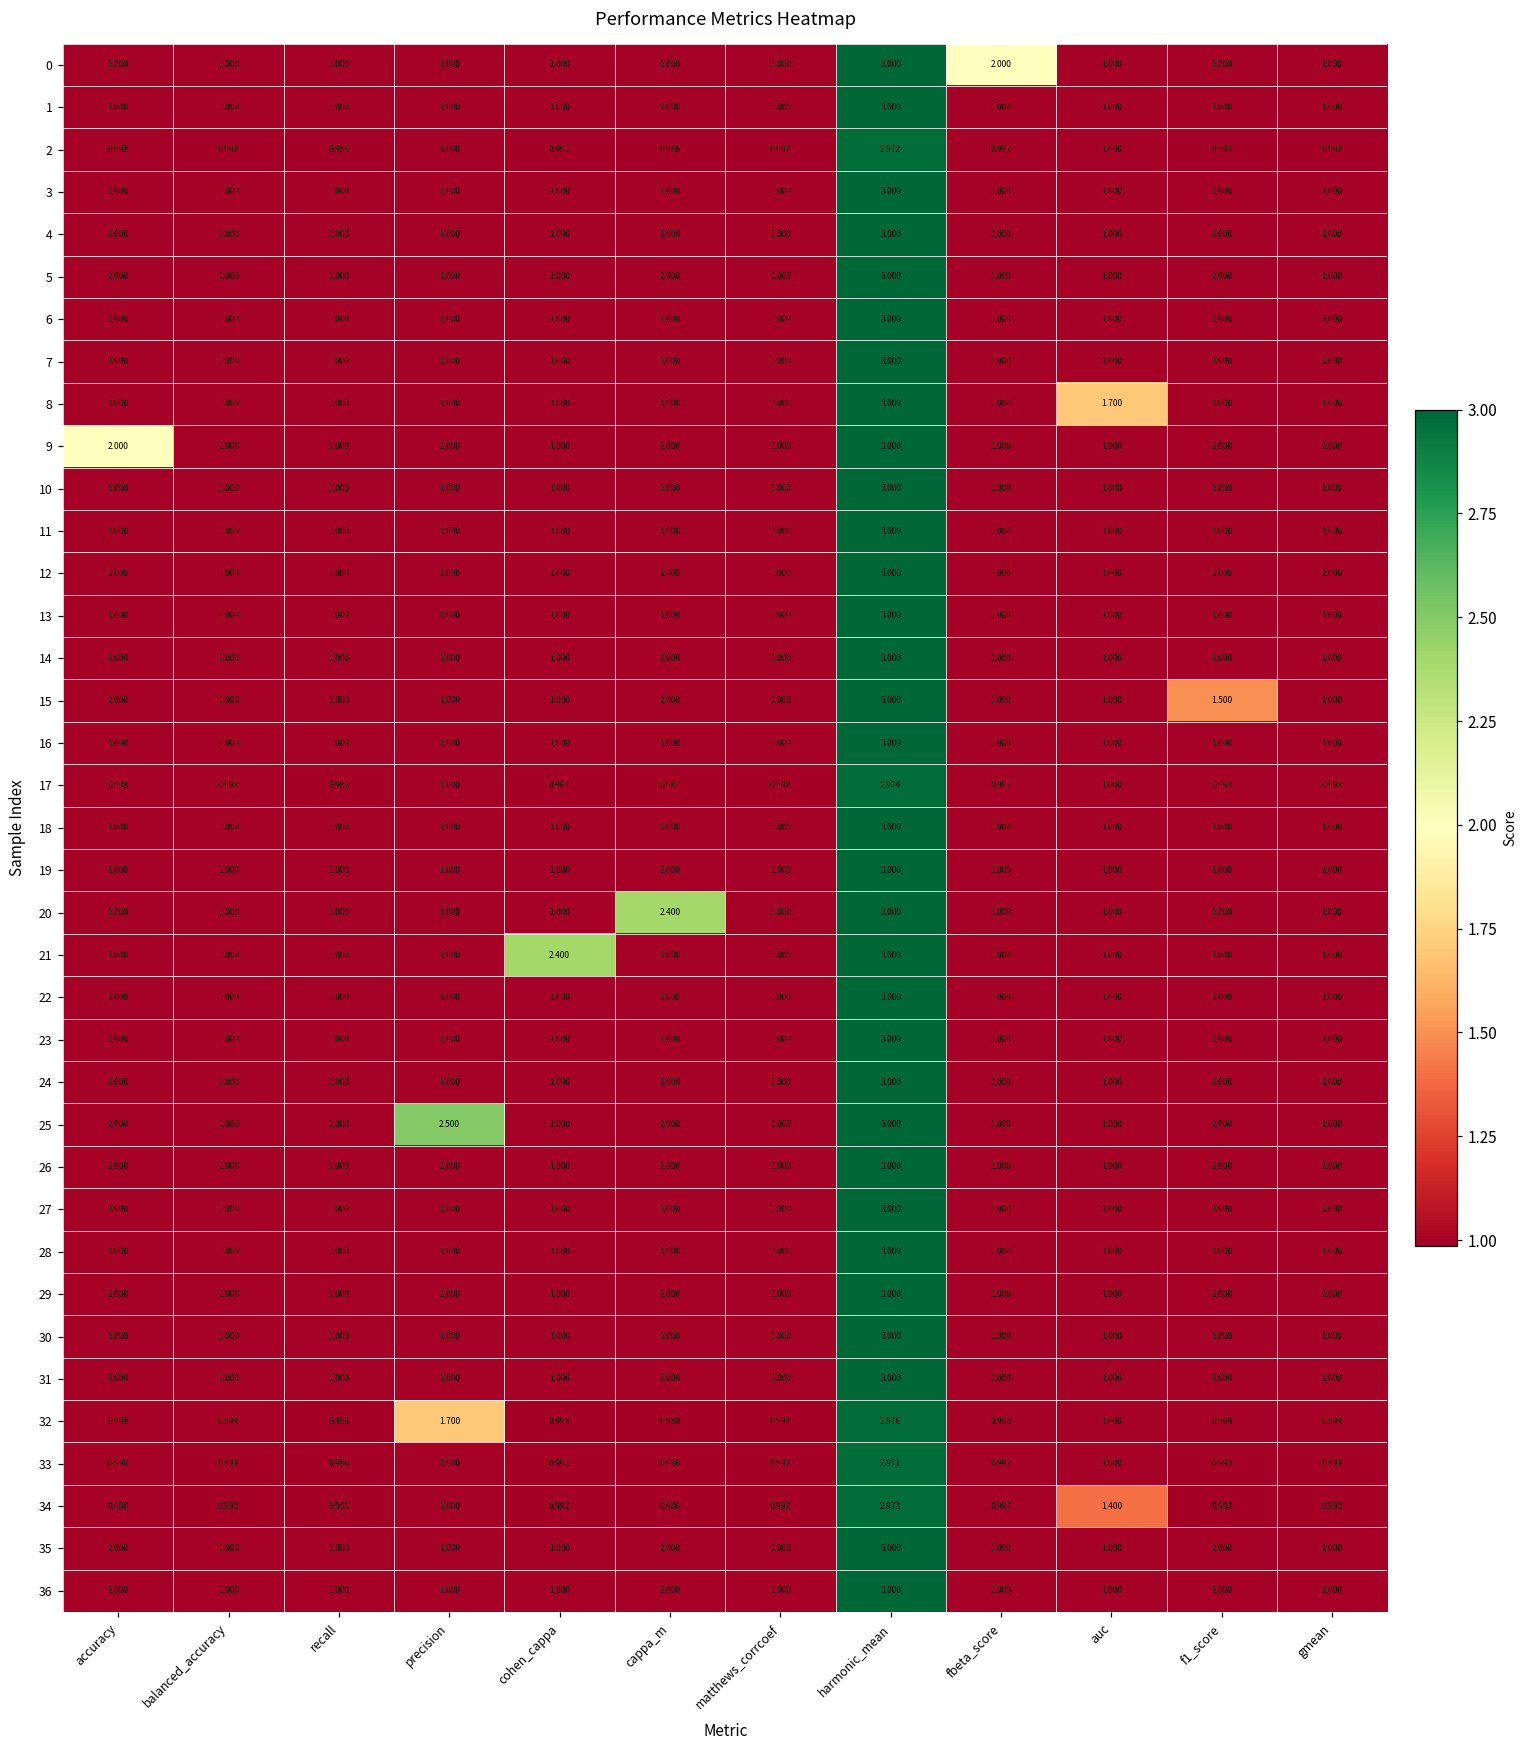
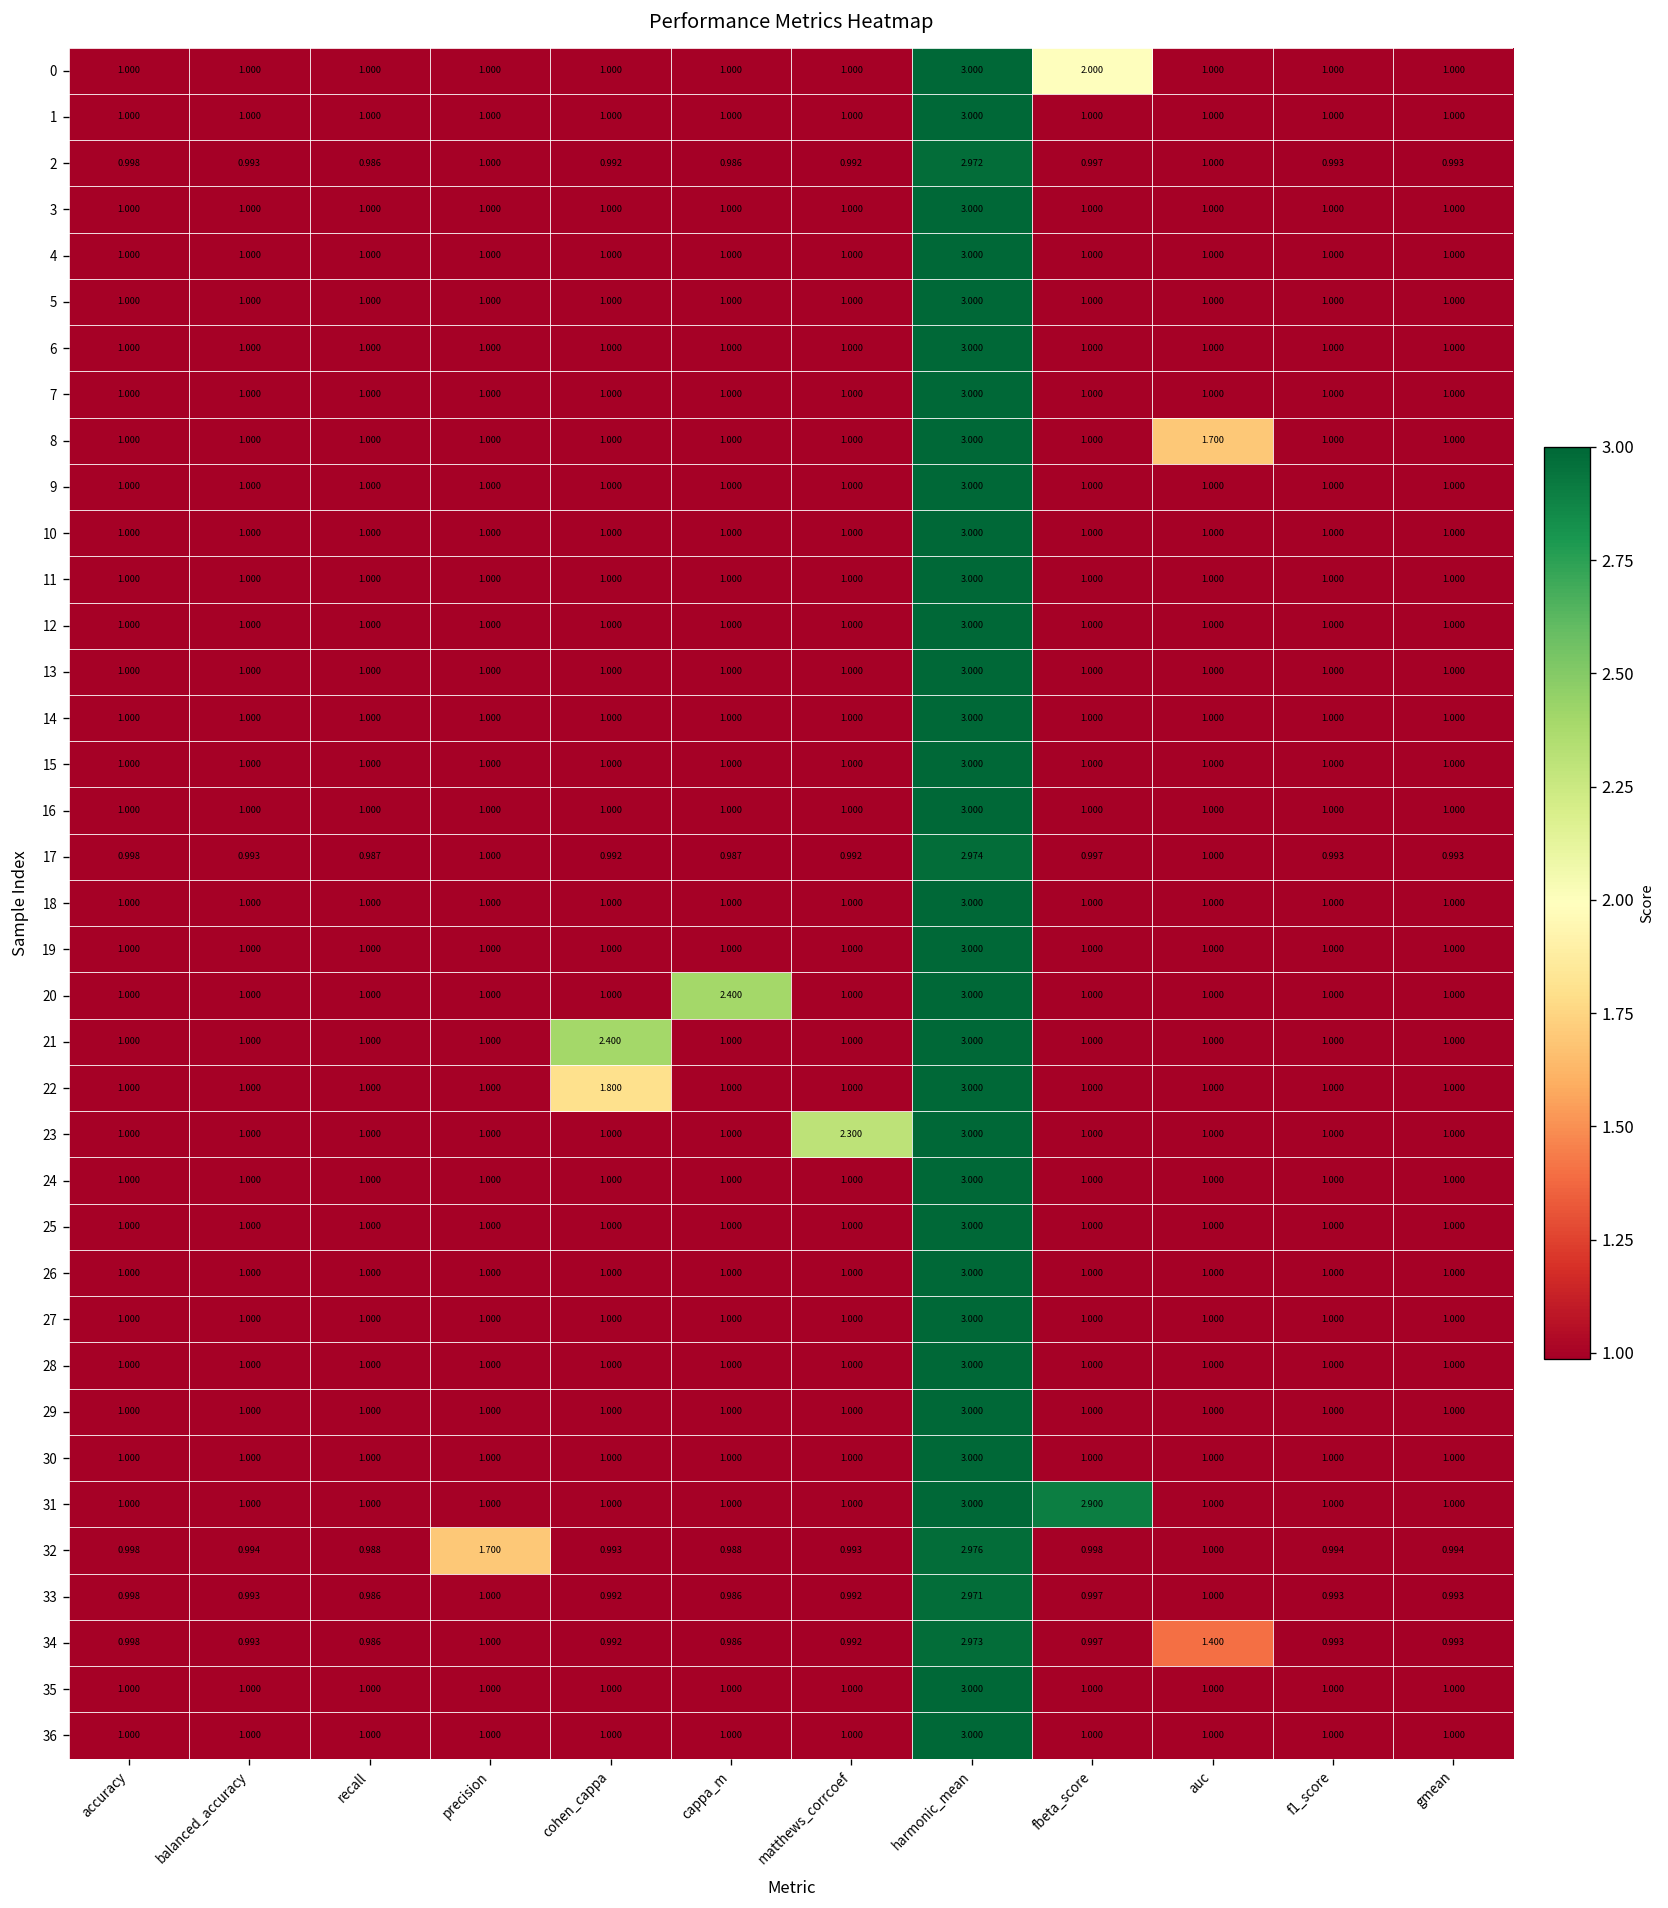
  {
    "9": {
-     "accuracy": 2.000,
+     "accuracy": 1.000,
      "balanced_accuracy": 1.000,
      "recall": 1.000,
      "precision": 1.000,
      "cohen_cappa": 1.000,
      "cappa_m": 1.000,
      "matthews_corrcoef": 1.000,
      "harmonic_mean": 3.000,
      "fbeta_score": 1.000,
      "auc": 1.000,
      "f1_score": 1.000,
      "gmean": 1.000
    },
    "15": {
      "accuracy": 1.000,
      "balanced_accuracy": 1.000,
      "recall": 1.000,
      "precision": 1.000,
      "cohen_cappa": 1.000,
      "cappa_m": 1.000,
      "matthews_corrcoef": 1.000,
      "harmonic_mean": 3.000,
      "fbeta_score": 1.000,
      "auc": 1.000,
-     "f1_score": 1.500,
+     "f1_score": 1.000,
      "gmean": 1.000
    },
    "22": {
      "accuracy": 1.000,
      "balanced_accuracy": 1.000,
      "recall": 1.000,
      "precision": 1.000,
-     "cohen_cappa": 1.000,
+     "cohen_cappa": 1.800,
      "cappa_m": 1.000,
      "matthews_corrcoef": 1.000,
      "harmonic_mean": 3.000,
      "fbeta_score": 1.000,
      "auc": 1.000,
      "f1_score": 1.000,
      "gmean": 1.000
    },
    "23": {
      "accuracy": 1.000,
      "balanced_accuracy": 1.000,
      "recall": 1.000,
      "precision": 1.000,
      "cohen_cappa": 1.000,
      "cappa_m": 1.000,
-     "matthews_corrcoef": 1.000,
+     "matthews_corrcoef": 2.300,
      "harmonic_mean": 3.000,
      "fbeta_score": 1.000,
      "auc": 1.000,
      "f1_score": 1.000,
      "gmean": 1.000
    },
    "25": {
      "accuracy": 1.000,
      "balanced_accuracy": 1.000,
      "recall": 1.000,
-     "precision": 2.500,
+     "precision": 1.000,
      "cohen_cappa": 1.000,
      "cappa_m": 1.000,
      "matthews_corrcoef": 1.000,
      "harmonic_mean": 3.000,
      "fbeta_score": 1.000,
      "auc": 1.000,
      "f1_score": 1.000,
      "gmean": 1.000
    },
    "31": {
      "accuracy": 1.000,
      "balanced_accuracy": 1.000,
      "recall": 1.000,
      "precision": 1.000,
      "cohen_cappa": 1.000,
      "cappa_m": 1.000,
      "matthews_corrcoef": 1.000,
      "harmonic_mean": 3.000,
-     "fbeta_score": 1.000,
+     "fbeta_score": 2.900,
      "auc": 1.000,
      "f1_score": 1.000,
      "gmean": 1.000
    }
  }
